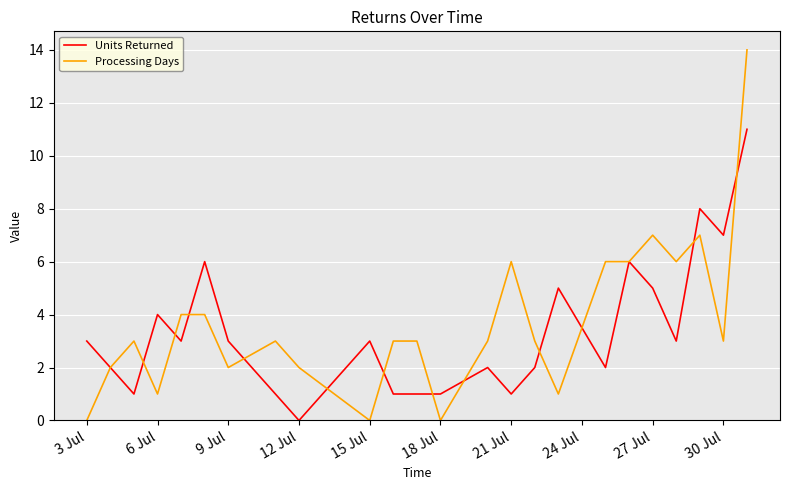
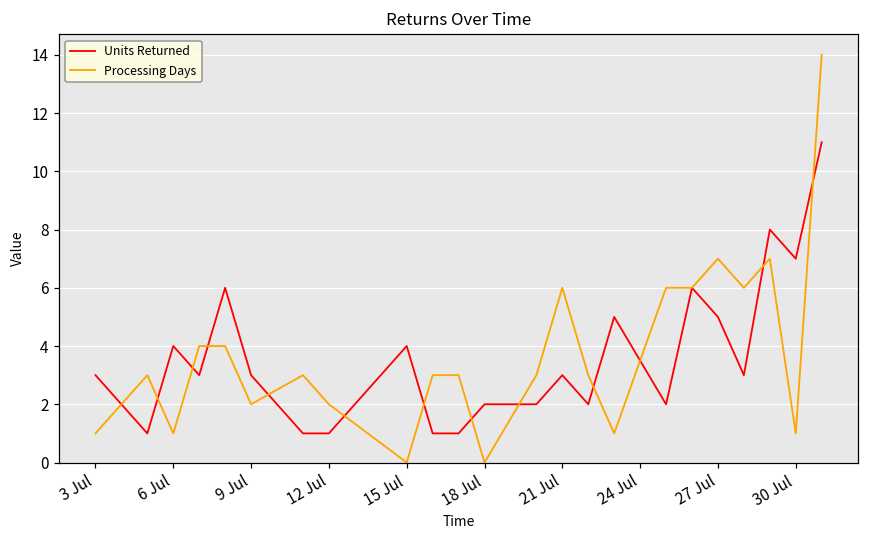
  {
    "Units Returned": {
      "3 Jul": 3,
      "6 Jul": 4,
      "9 Jul": 3,
-     "12 Jul": 0,
-     "15 Jul": 3,
-     "18 Jul": 1,
-     "21 Jul": 1,
+     "12 Jul": 1,
+     "15 Jul": 4,
+     "18 Jul": 2,
+     "21 Jul": 3,
      "27 Jul": 5,
      "30 Jul": 7
    },
    "Processing Days": {
-     "3 Jul": 0,
+     "3 Jul": 1,
      "6 Jul": 1,
      "9 Jul": 2,
      "12 Jul": 2,
      "15 Jul": 0,
      "18 Jul": 0,
      "21 Jul": 6,
      "27 Jul": 7,
-     "30 Jul": 3
+     "30 Jul": 1
    }
  }
